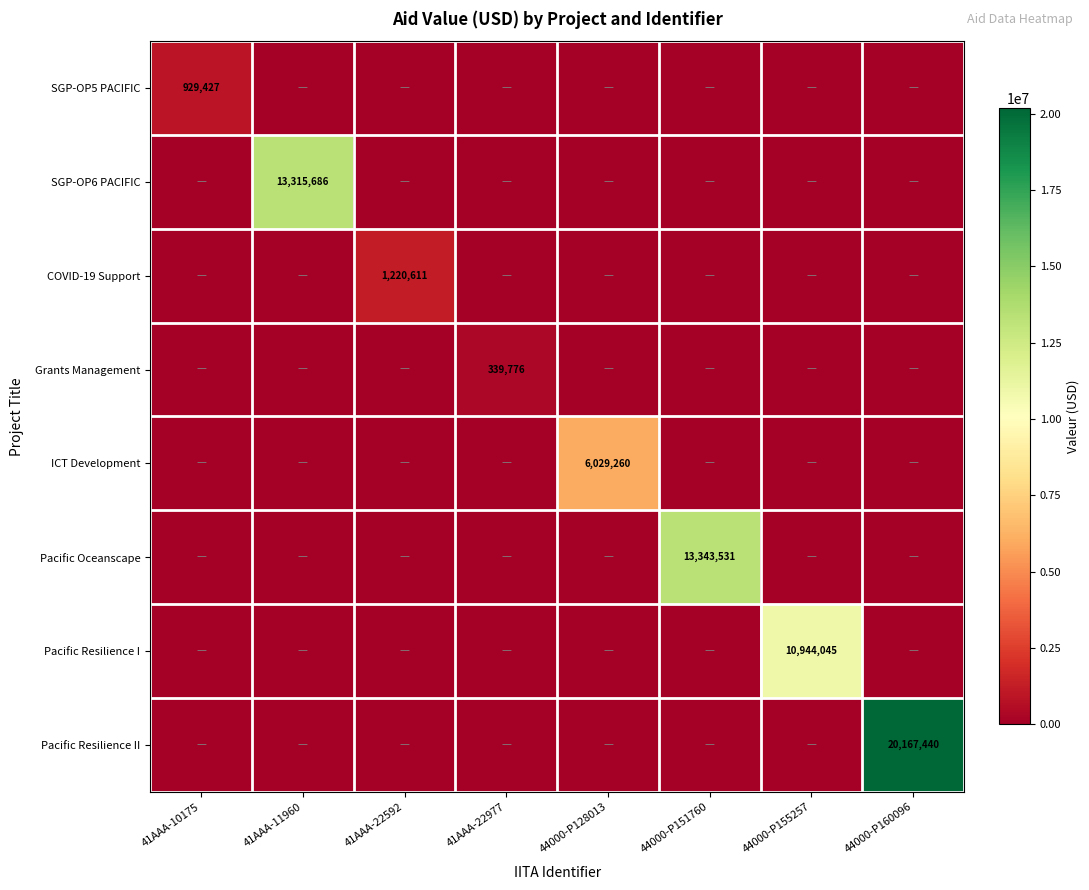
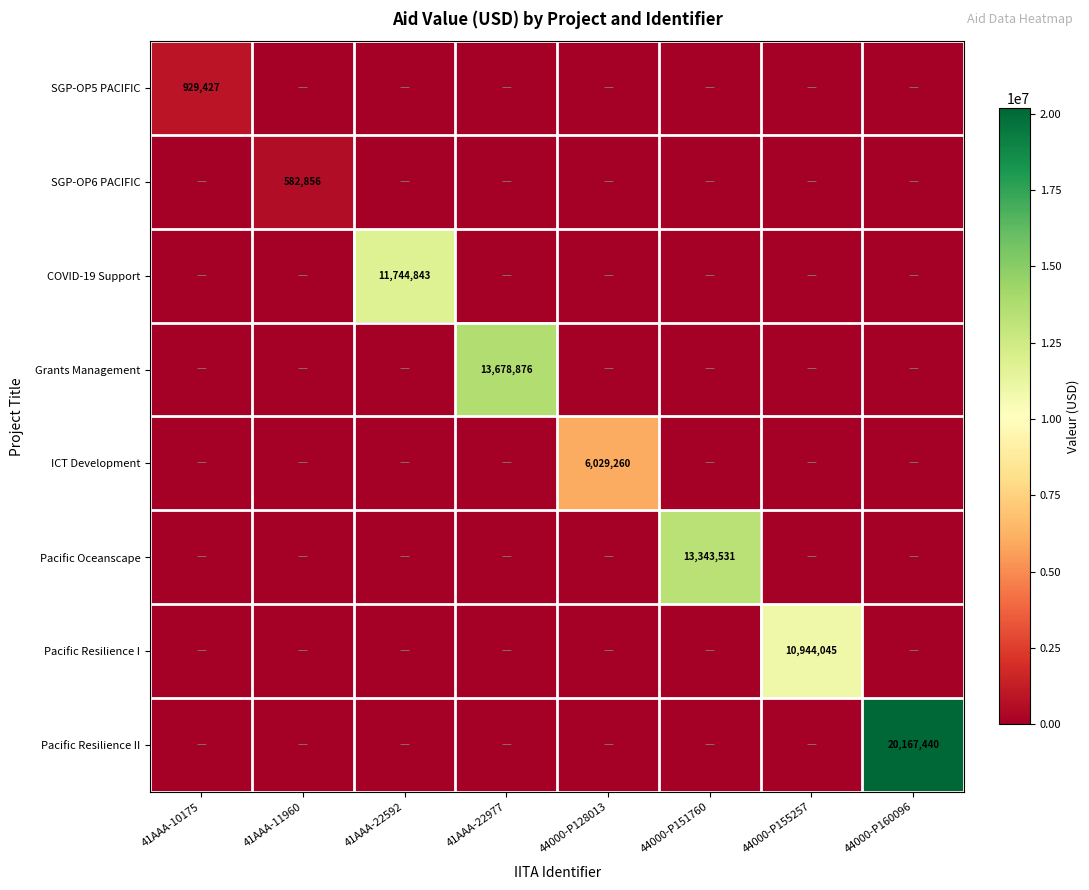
  {
    "SGP-OP5 PACIFIC": {
      "41AAA-10175": "929,427"
    },
    "SGP-OP6 PACIFIC": {
-     "41AAA-11960": "13,315,686"
+     "41AAA-11960": "582,856"
    },
    "COVID-19 Support": {
-     "41AAA-22592": "1,220,611"
+     "41AAA-22592": "11,744,843"
    },
    "Grants Management": {
-     "41AAA-22977": "339,776"
+     "41AAA-22977": "13,678,876"
    },
    "ICT Development": {
      "44000-P128013": "6,029,260"
    },
    "Pacific Oceanscape": {
      "44000-P151760": "13,343,531"
    },
    "Pacific Resilience I": {
      "44000-P155257": "10,944,045"
    },
    "Pacific Resilience II": {
      "44000-P160096": "20,167,440"
    }
  }
